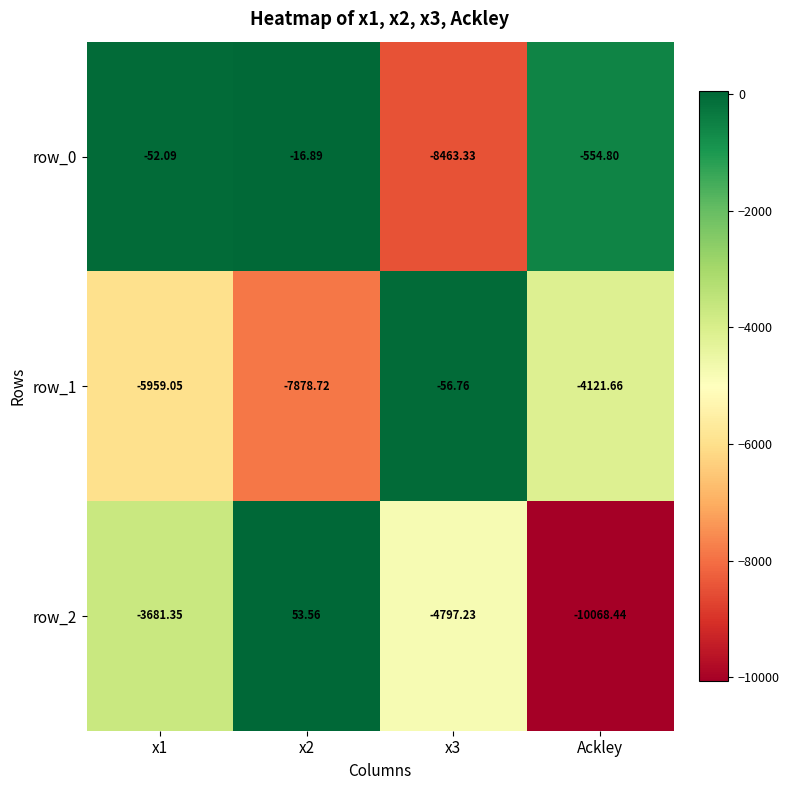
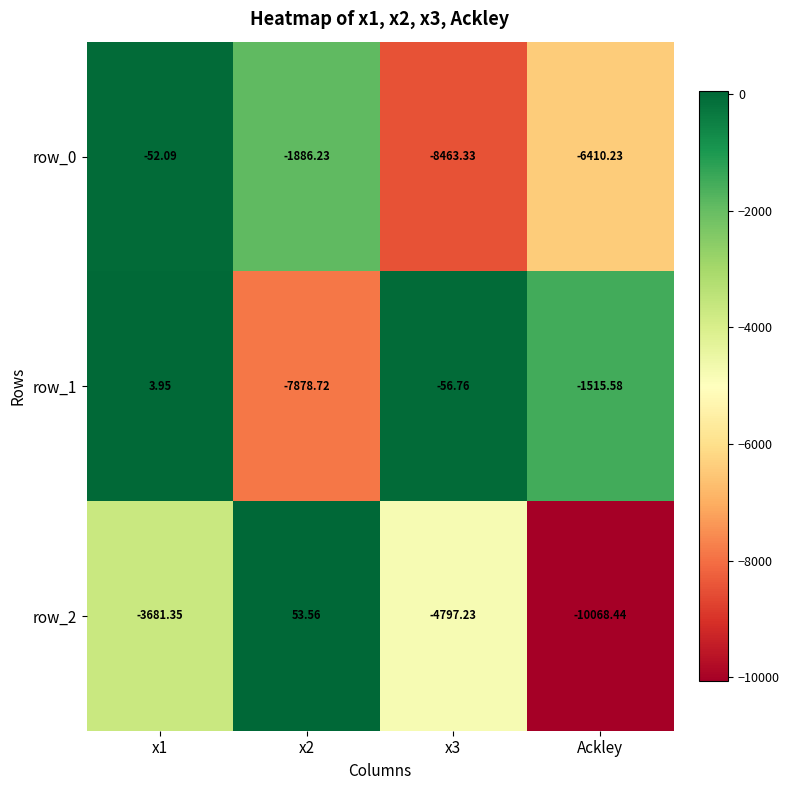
  {
    "row_0": {
      "x1": -52.09,
-     "x2": -16.89,
+     "x2": -1886.23,
      "x3": -8463.33,
-     "Ackley": -554.80
+     "Ackley": -6410.23
    },
    "row_1": {
-     "x1": -5959.05,
+     "x1": 3.95,
      "x2": -7878.72,
      "x3": -56.76,
-     "Ackley": -4121.66
+     "Ackley": -1515.58
    },
    "row_2": {
      "x1": -3681.35,
      "x2": 53.56,
      "x3": -4797.23,
      "Ackley": -10068.44
    }
  }
